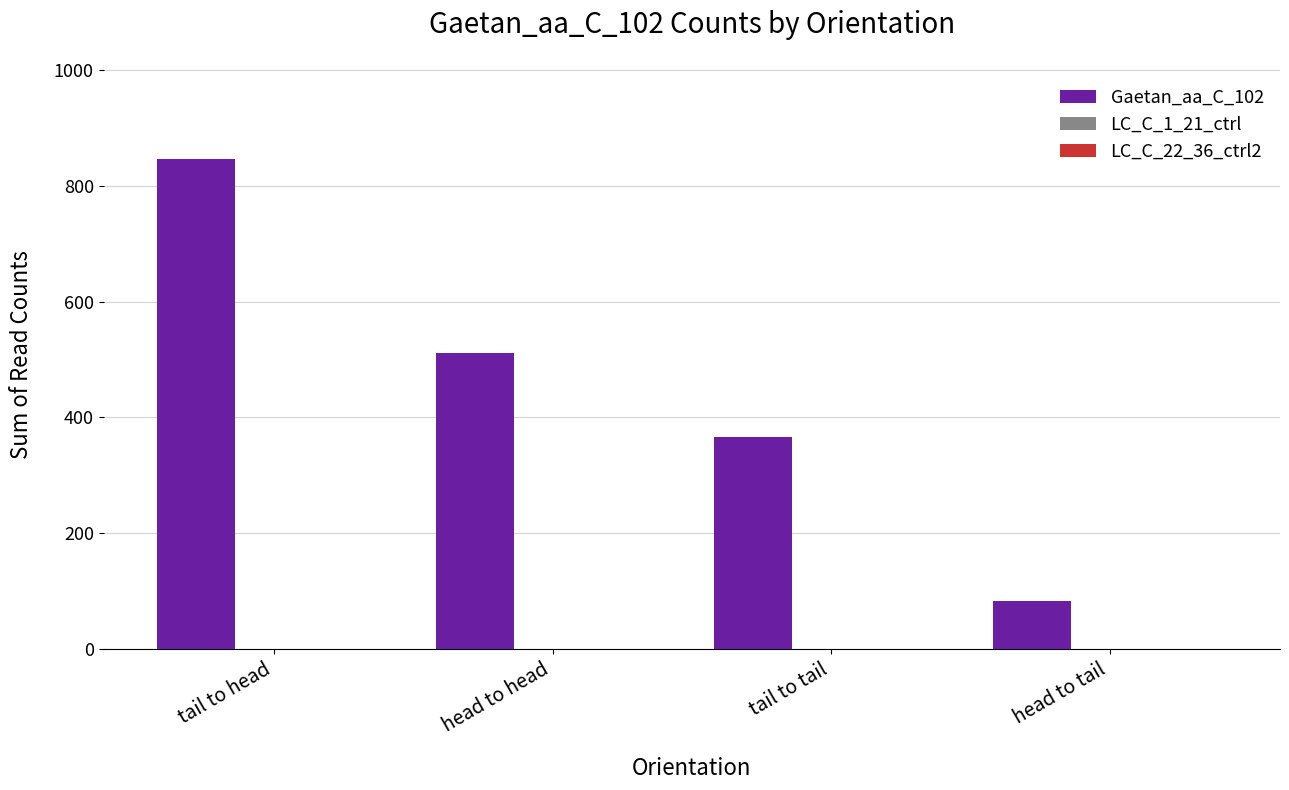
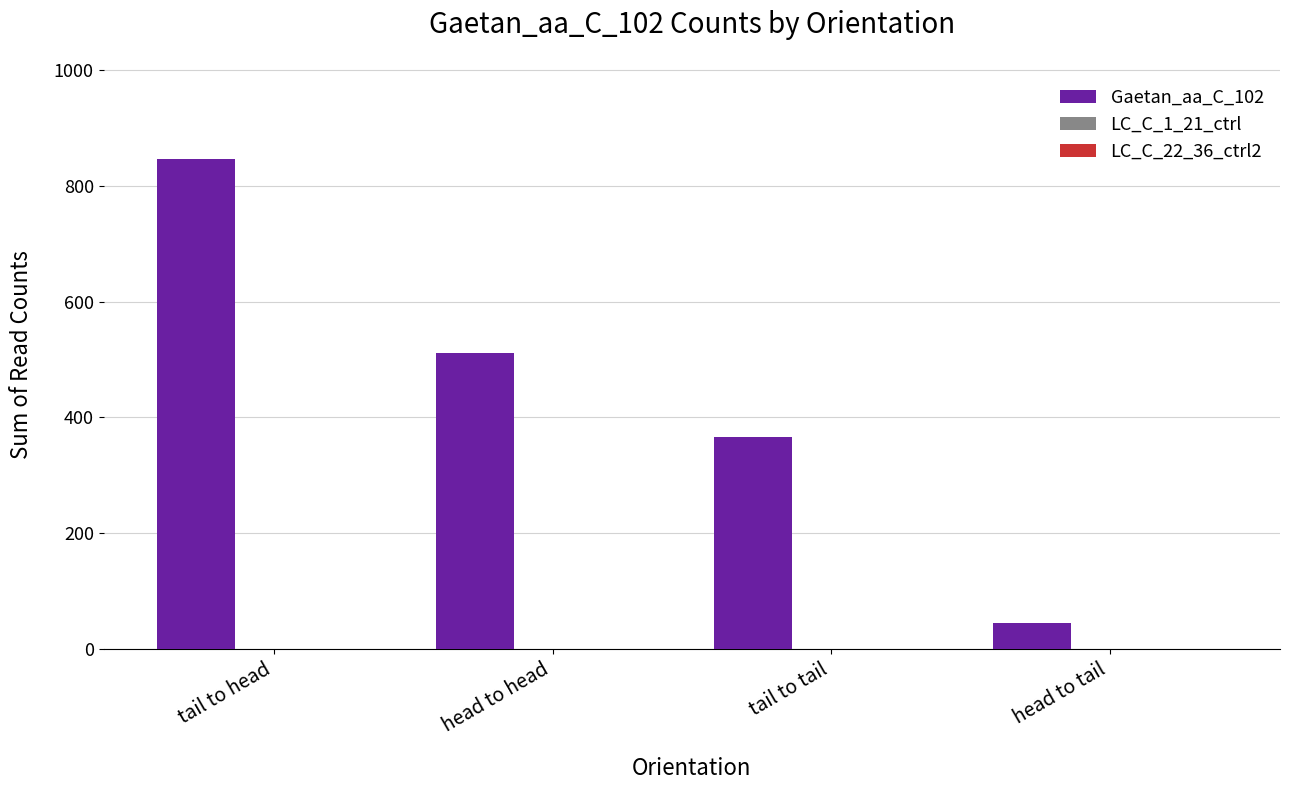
  {
    "Gaetan_aa_C_102": {
      "tail to head": 850,
      "head to head": 510,
      "tail to tail": 370,
-     "head to tail": 80
+     "head to tail": 50
    },
    "LC_C_1_21_ctrl": {
      "tail to head": 0,
      "head to head": 0,
      "tail to tail": 0,
      "head to tail": 0
    },
    "LC_C_22_36_ctrl2": {
      "tail to head": 0,
      "head to head": 0,
      "tail to tail": 0,
      "head to tail": 0
    }
  }
